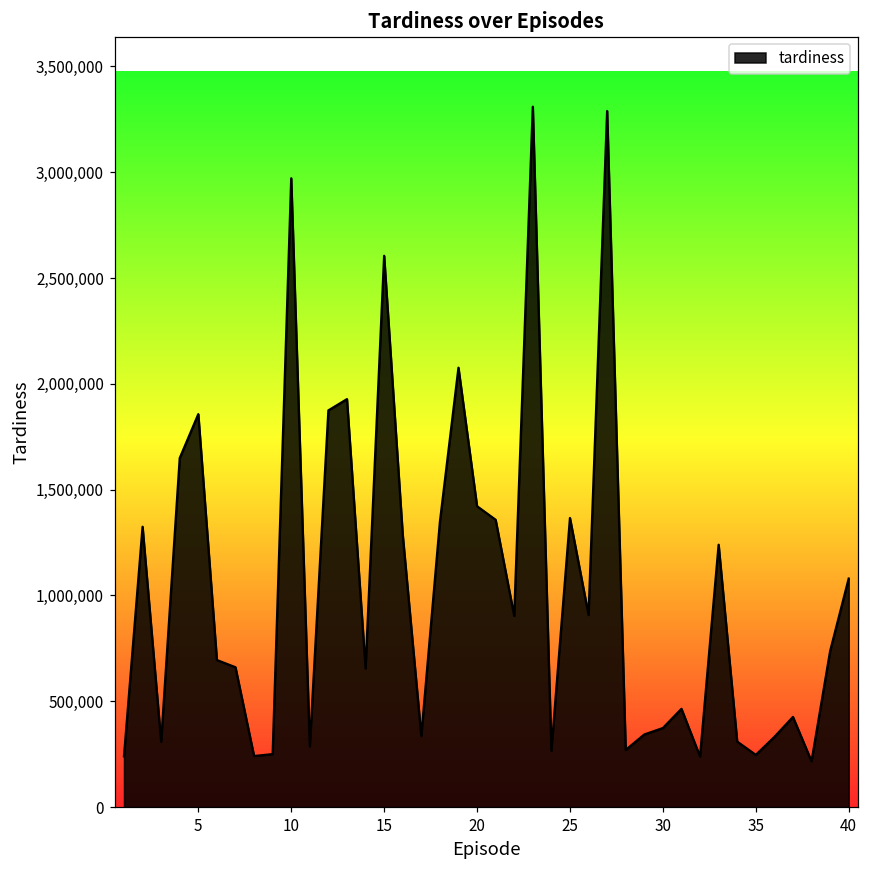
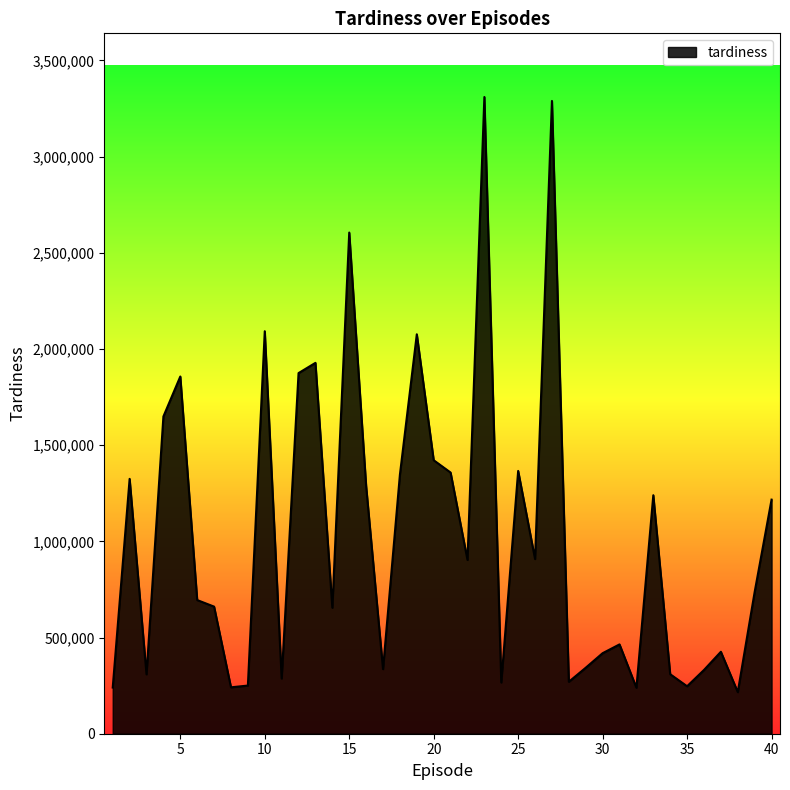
  {
    "5": "1,860,000",
-   "10": "2,970,000",
+   "10": "2,090,000",
    "15": "2,610,000",
    "20": "1,420,000",
    "25": "1,370,000",
-   "30": "370,000",
+   "30": "420,000",
    "35": "250,000",
-   "40": "1,080,000"
+   "40": "1,220,000"
  }
